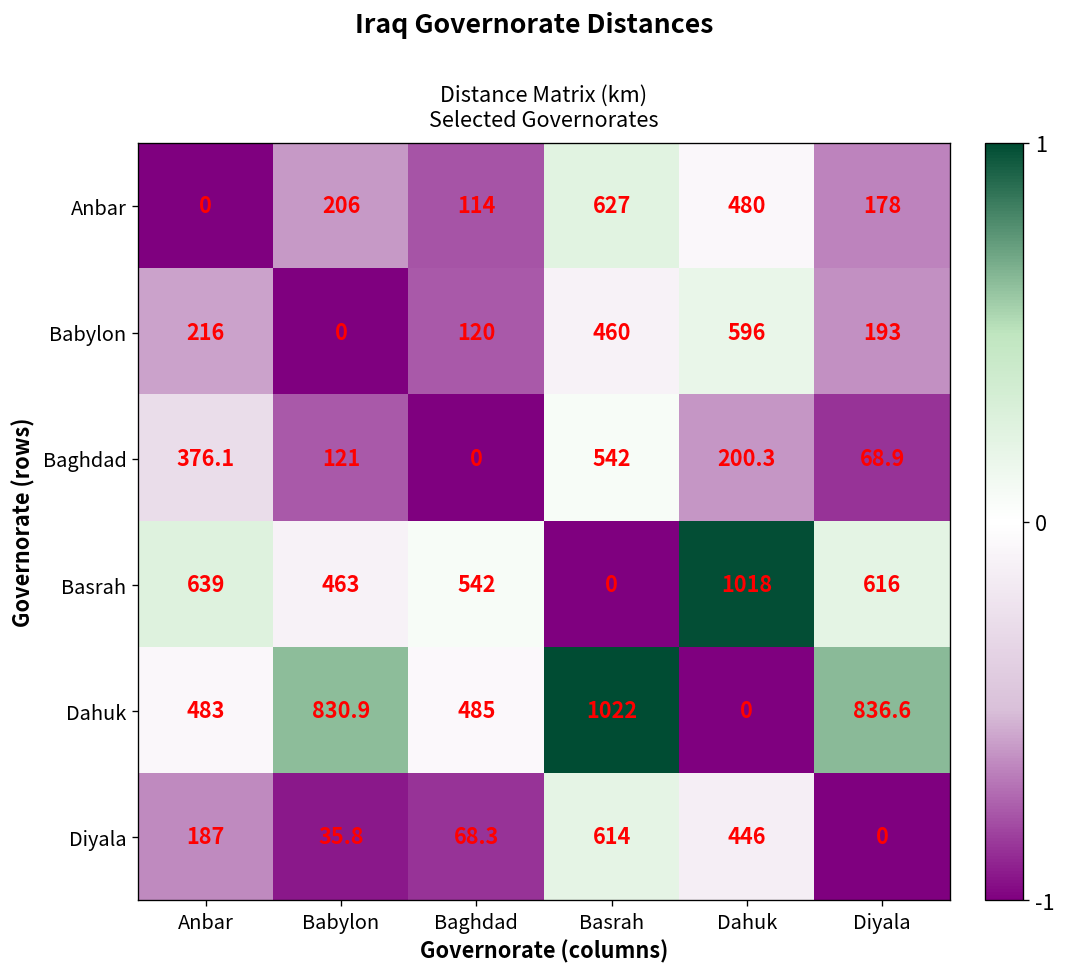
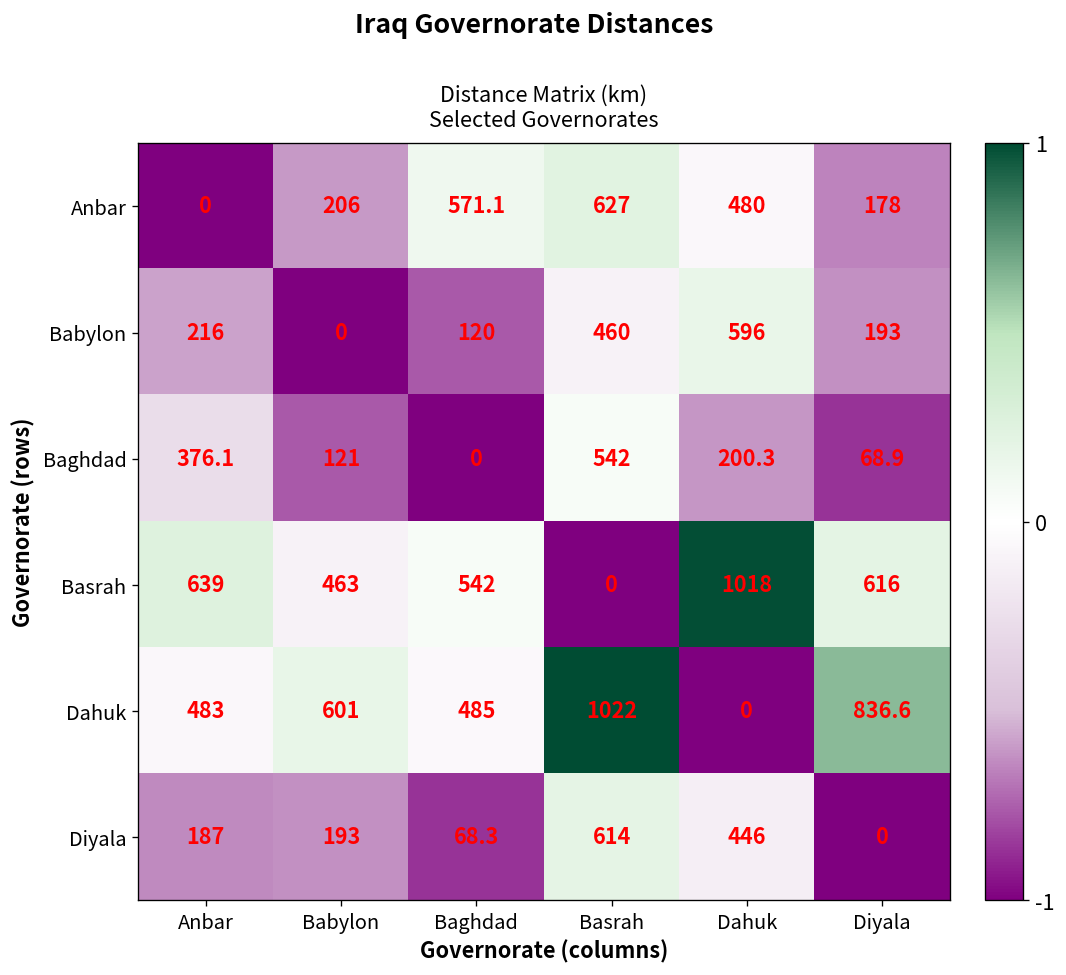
  {
    "Anbar": {
      "Anbar": 0,
      "Babylon": 206,
-     "Baghdad": 114,
+     "Baghdad": 571.1,
      "Basrah": 627,
      "Dahuk": 480,
      "Diyala": 178
    },
    "Babylon": {
      "Anbar": 216,
      "Babylon": 0,
      "Baghdad": 120,
      "Basrah": 460,
      "Dahuk": 596,
      "Diyala": 193
    },
    "Baghdad": {
      "Anbar": 376.1,
      "Babylon": 121,
      "Baghdad": 0,
      "Basrah": 542,
      "Dahuk": 200.3,
      "Diyala": 68.9
    },
    "Basrah": {
      "Anbar": 639,
      "Babylon": 463,
      "Baghdad": 542,
      "Basrah": 0,
      "Dahuk": 1018,
      "Diyala": 616
    },
    "Dahuk": {
      "Anbar": 483,
-     "Babylon": 830.9,
+     "Babylon": 601,
      "Baghdad": 485,
      "Basrah": 1022,
      "Dahuk": 0,
      "Diyala": 836.6
    },
    "Diyala": {
      "Anbar": 187,
-     "Babylon": 35.8,
+     "Babylon": 193,
      "Baghdad": 68.3,
      "Basrah": 614,
      "Dahuk": 446,
      "Diyala": 0
    }
  }
